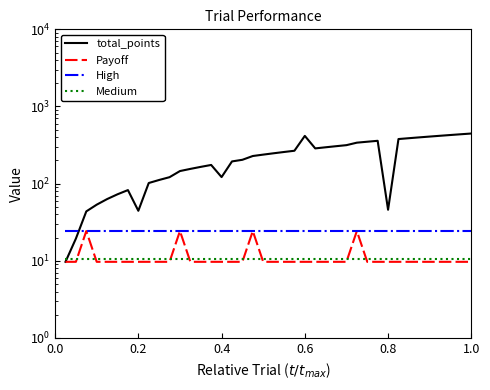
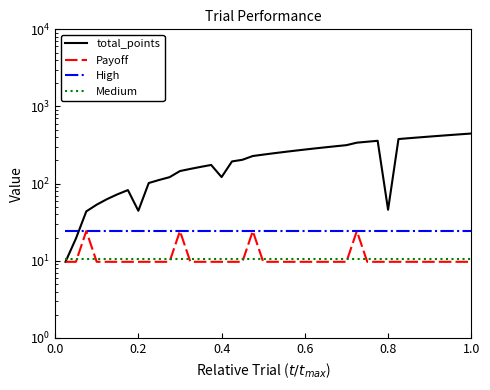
  {
    "total_points": {
      "0.2": 40,
      "0.4": 120,
-     "0.6": 400,
+     "0.6": 280,
      "0.8": 50,
      "1.0": 400
    },
    "Payoff": {
      "0.2": 10,
      "0.4": 10,
      "0.6": 10,
      "0.8": 10,
      "1.0": 10
    },
    "High": {
      "0.2": 24,
      "0.4": 24,
      "0.6": 24,
      "0.8": 24,
      "1.0": 24
    },
    "Medium": {
      "0.2": 11,
      "0.4": 11,
      "0.6": 11,
      "0.8": 11,
      "1.0": 11
    }
  }
